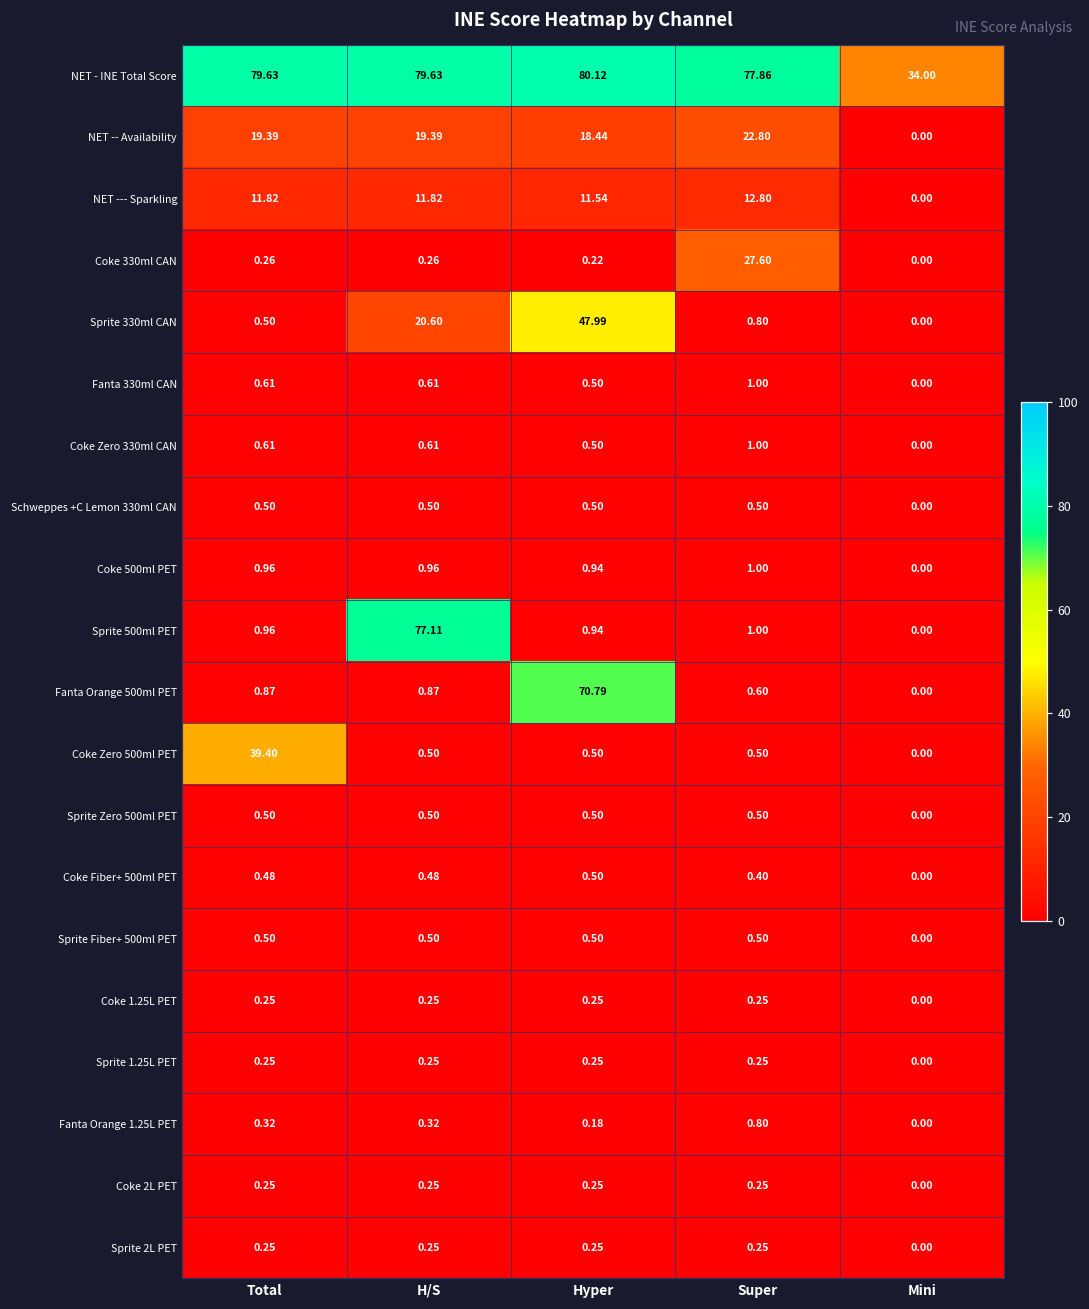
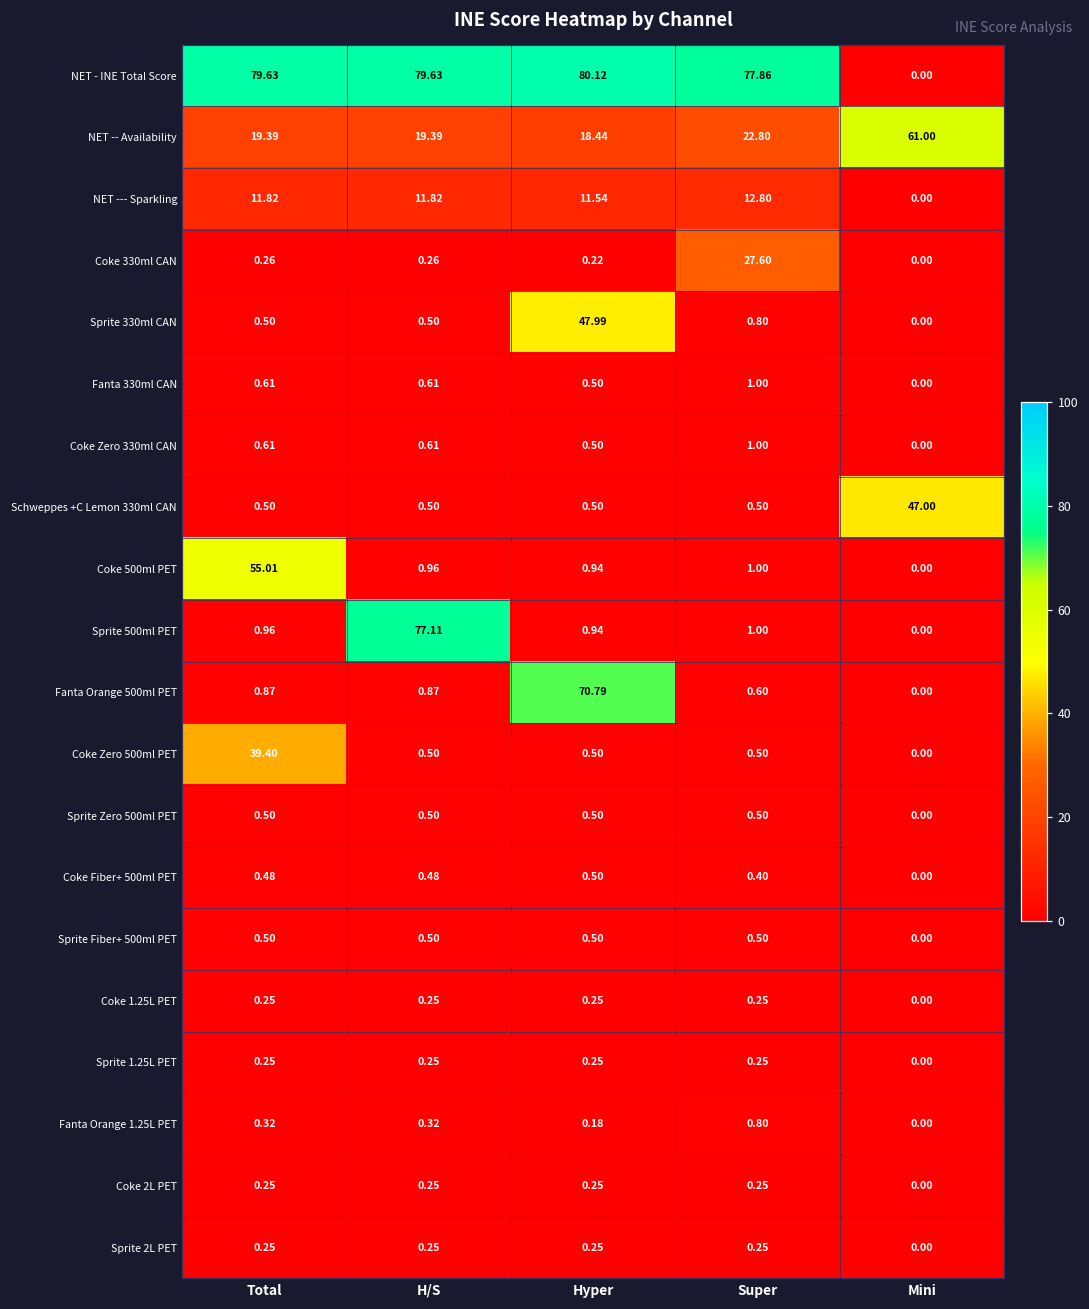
  {
    "NET - INE Total Score": {
      "Total": 79.63,
      "H/S": 79.63,
      "Hyper": 80.12,
      "Super": 77.86,
-     "Mini": 34.00
+     "Mini": 0.00
    },
    "NET -- Availability": {
      "Total": 19.39,
      "H/S": 19.39,
      "Hyper": 18.44,
      "Super": 22.80,
-     "Mini": 0.00
+     "Mini": 61.00
    },
    "NET --- Sparkling": {
      "Total": 11.82,
      "H/S": 11.82,
      "Hyper": 11.54,
      "Super": 12.80,
      "Mini": 0.00
    },
    "Coke 330ml CAN": {
      "Total": 0.26,
      "H/S": 0.26,
      "Hyper": 0.22,
      "Super": 27.60,
      "Mini": 0.00
    },
    "Sprite 330ml CAN": {
      "Total": 0.50,
-     "H/S": 20.60,
+     "H/S": 0.50,
      "Hyper": 47.99,
      "Super": 0.80,
      "Mini": 0.00
    },
    "Fanta 330ml CAN": {
      "Total": 0.61,
      "H/S": 0.61,
      "Hyper": 0.50,
      "Super": 1.00,
      "Mini": 0.00
    },
    "Coke Zero 330ml CAN": {
      "Total": 0.61,
      "H/S": 0.61,
      "Hyper": 0.50,
      "Super": 1.00,
      "Mini": 0.00
    },
    "Schweppes +C Lemon 330ml CAN": {
      "Total": 0.50,
      "H/S": 0.50,
      "Hyper": 0.50,
      "Super": 0.50,
-     "Mini": 0.00
+     "Mini": 47.00
    },
    "Coke 500ml PET": {
-     "Total": 0.96,
+     "Total": 55.01,
      "H/S": 0.96,
      "Hyper": 0.94,
      "Super": 1.00,
      "Mini": 0.00
    },
    "Sprite 500ml PET": {
      "Total": 0.96,
      "H/S": 77.11,
      "Hyper": 0.94,
      "Super": 1.00,
      "Mini": 0.00
    },
    "Fanta Orange 500ml PET": {
      "Total": 0.87,
      "H/S": 0.87,
      "Hyper": 70.79,
      "Super": 0.60,
      "Mini": 0.00
    },
    "Coke Zero 500ml PET": {
      "Total": 39.40,
      "H/S": 0.50,
      "Hyper": 0.50,
      "Super": 0.50,
      "Mini": 0.00
    },
    "Sprite Zero 500ml PET": {
      "Total": 0.50,
      "H/S": 0.50,
      "Hyper": 0.50,
      "Super": 0.50,
      "Mini": 0.00
    },
    "Coke Fiber+ 500ml PET": {
      "Total": 0.48,
      "H/S": 0.48,
      "Hyper": 0.50,
      "Super": 0.40,
      "Mini": 0.00
    },
    "Sprite Fiber+ 500ml PET": {
      "Total": 0.50,
      "H/S": 0.50,
      "Hyper": 0.50,
      "Super": 0.50,
      "Mini": 0.00
    },
    "Coke 1.25L PET": {
      "Total": 0.25,
      "H/S": 0.25,
      "Hyper": 0.25,
      "Super": 0.25,
      "Mini": 0.00
    },
    "Sprite 1.25L PET": {
      "Total": 0.25,
      "H/S": 0.25,
      "Hyper": 0.25,
      "Super": 0.25,
      "Mini": 0.00
    },
    "Fanta Orange 1.25L PET": {
      "Total": 0.32,
      "H/S": 0.32,
      "Hyper": 0.18,
      "Super": 0.80,
      "Mini": 0.00
    },
    "Coke 2L PET": {
      "Total": 0.25,
      "H/S": 0.25,
      "Hyper": 0.25,
      "Super": 0.25,
      "Mini": 0.00
    },
    "Sprite 2L PET": {
      "Total": 0.25,
      "H/S": 0.25,
      "Hyper": 0.25,
      "Super": 0.25,
      "Mini": 0.00
    }
  }
